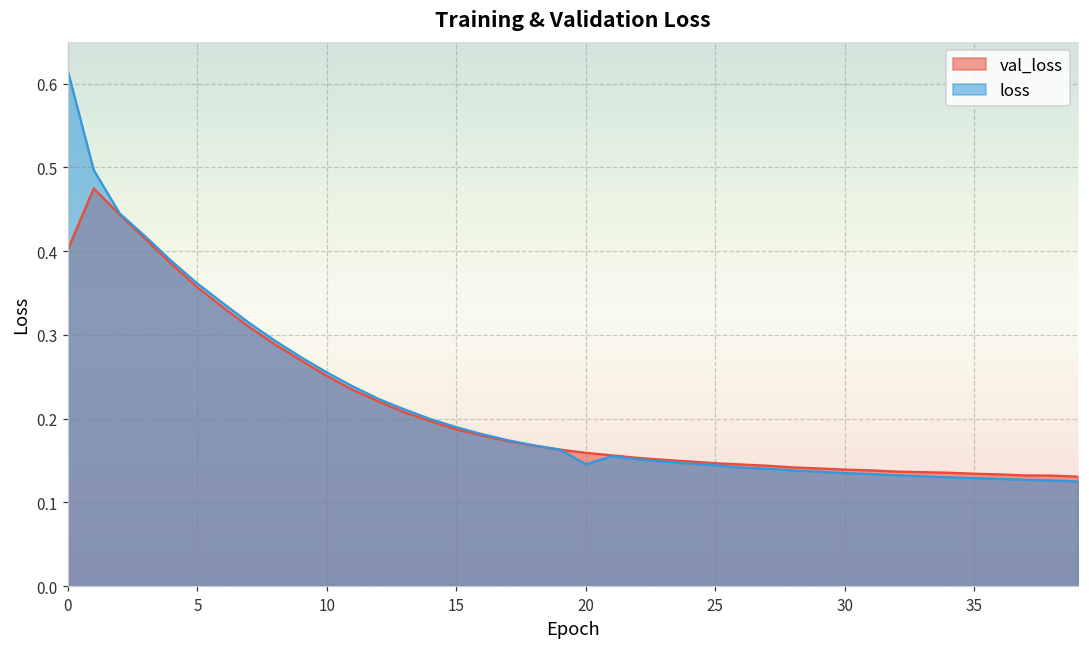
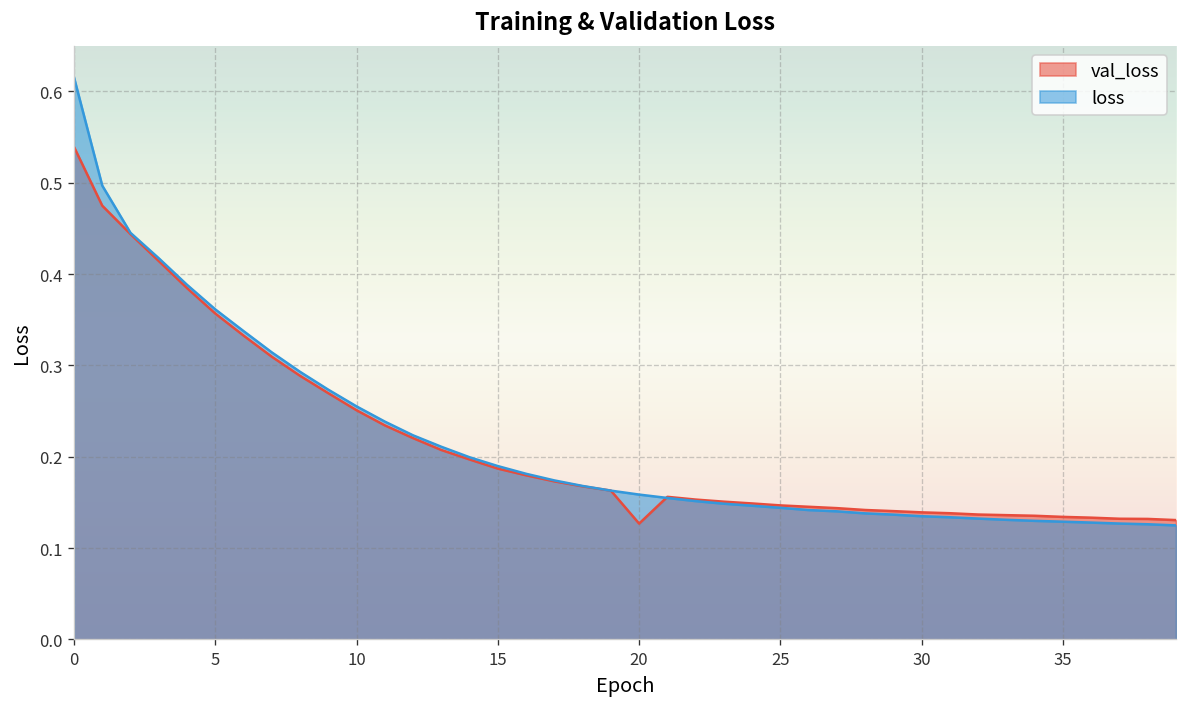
  {
    "val_loss": {
-     "0": 0.40,
+     "0": 0.54,
      "5": 0.36,
      "10": 0.25,
-     "20": 0.16,
+     "20": 0.13,
      "30": 0.14,
      "35": 0.13
    },
    "loss": {
      "0": 0.62,
      "5": 0.36,
      "10": 0.26,
-     "20": 0.15,
+     "20": 0.16,
      "30": 0.13,
      "35": 0.13
    }
  }
